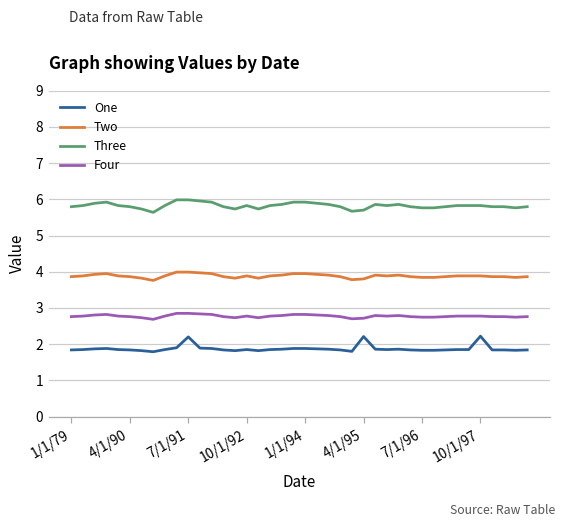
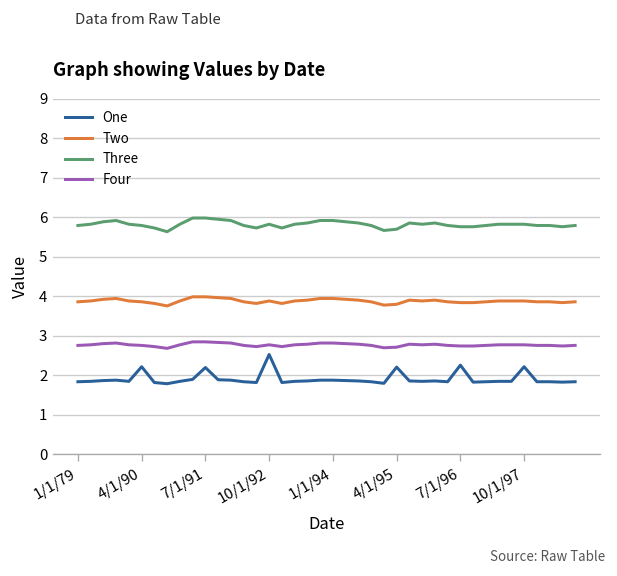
  {
    "One": {
      "1/1/79": 1.8,
-     "4/1/90": 1.8,
+     "4/1/90": 2.2,
      "7/1/91": 2.2,
-     "10/1/92": 1.9,
+     "10/1/92": 2.5,
      "1/1/94": 1.9,
      "4/1/95": 2.2,
-     "7/1/96": 1.8,
+     "7/1/96": 2.3,
      "10/1/97": 2.2
    },
    "Two": {
      "1/1/79": 3.9,
      "4/1/90": 3.9,
      "7/1/91": 4.0,
      "10/1/92": 3.9,
      "1/1/94": 3.9,
      "4/1/95": 3.8,
      "7/1/96": 3.8,
      "10/1/97": 3.9
    },
    "Three": {
      "1/1/79": 5.8,
      "4/1/90": 5.8,
      "7/1/91": 6.0,
      "10/1/92": 5.8,
      "1/1/94": 5.9,
      "4/1/95": 5.7,
      "7/1/96": 5.8,
      "10/1/97": 5.8
    },
    "Four": {
      "1/1/79": 2.8,
      "4/1/90": 2.8,
      "7/1/91": 2.9,
      "10/1/92": 2.8,
      "1/1/94": 2.8,
      "4/1/95": 2.7,
      "7/1/96": 2.7,
      "10/1/97": 2.8
    }
  }
